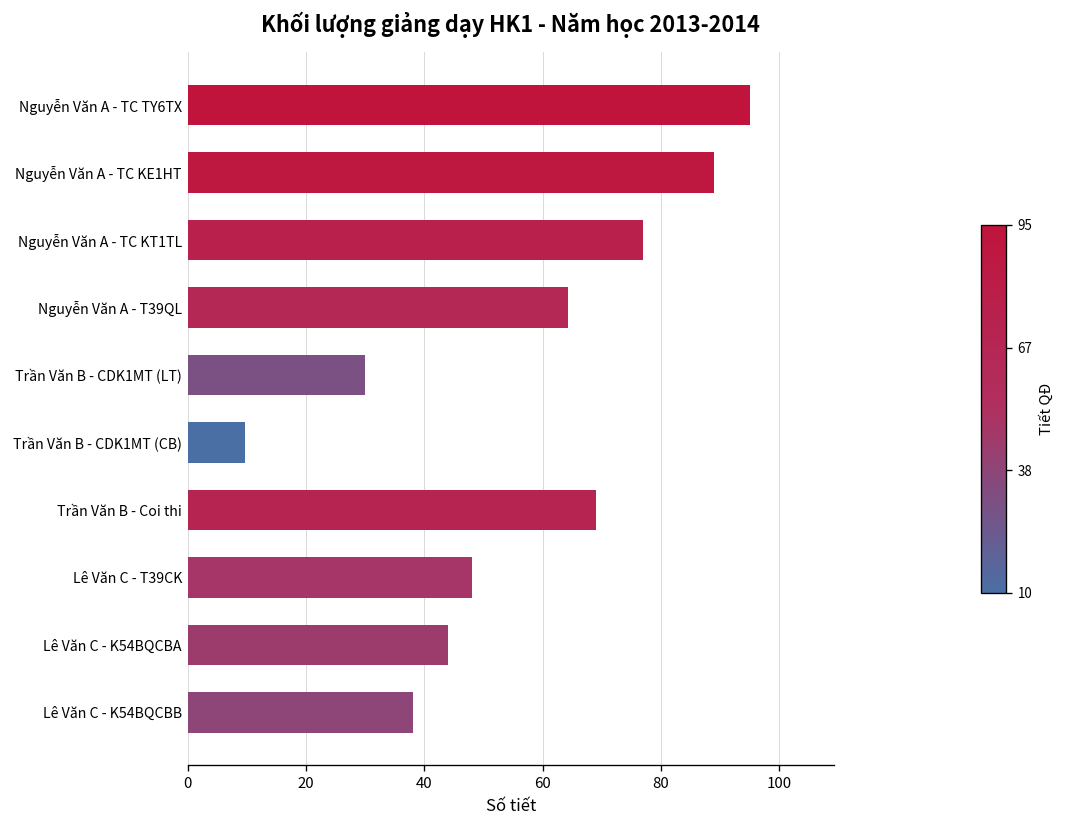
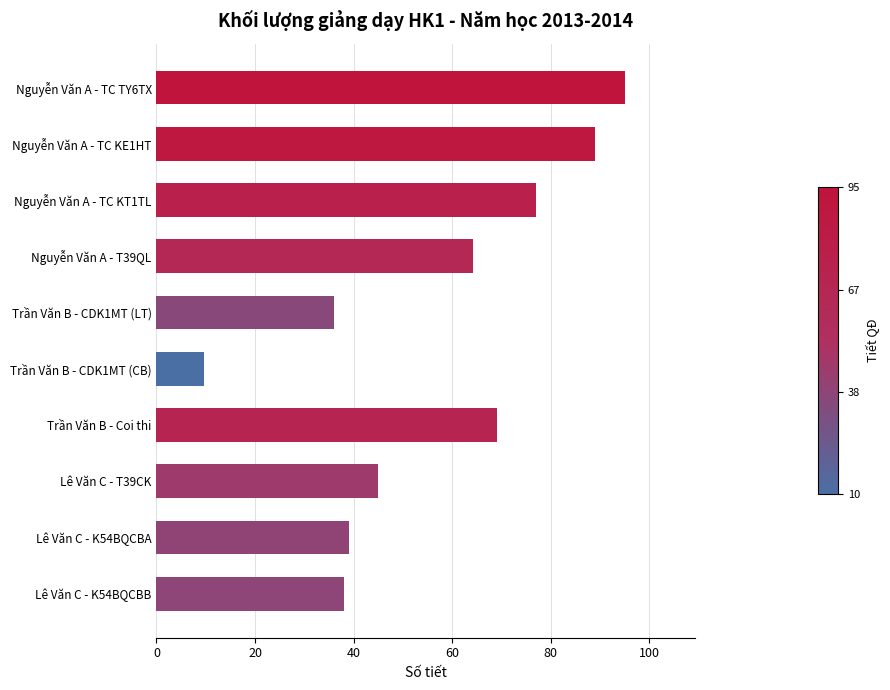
  {
    "Nguyễn Văn A - TC TY6TX": 95,
    "Nguyễn Văn A - TC KE1HT": 89,
    "Nguyễn Văn A - TC KT1TL": 77,
    "Nguyễn Văn A - T39QL": 64,
-   "Trần Văn B - CDK1MT (LT)": 30,
+   "Trần Văn B - CDK1MT (LT)": 36,
    "Trần Văn B - CDK1MT (CB)": 10,
    "Trần Văn B - Coi thi": 69,
-   "Lê Văn C - T39CK": 48,
-   "Lê Văn C - K54BQCBA": 44,
+   "Lê Văn C - T39CK": 45,
+   "Lê Văn C - K54BQCBA": 39,
    "Lê Văn C - K54BQCBB": 38
  }
